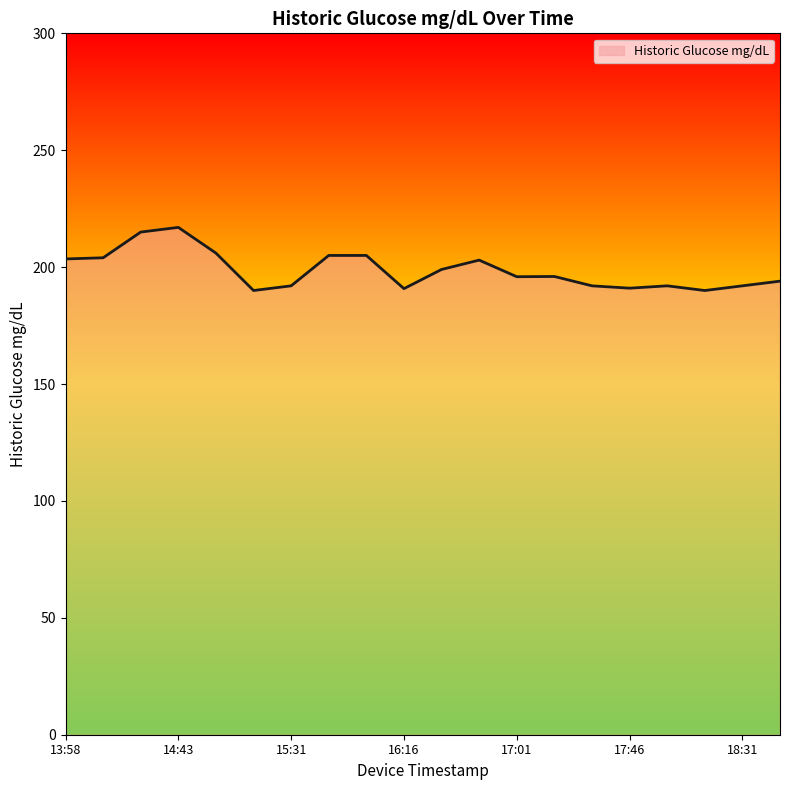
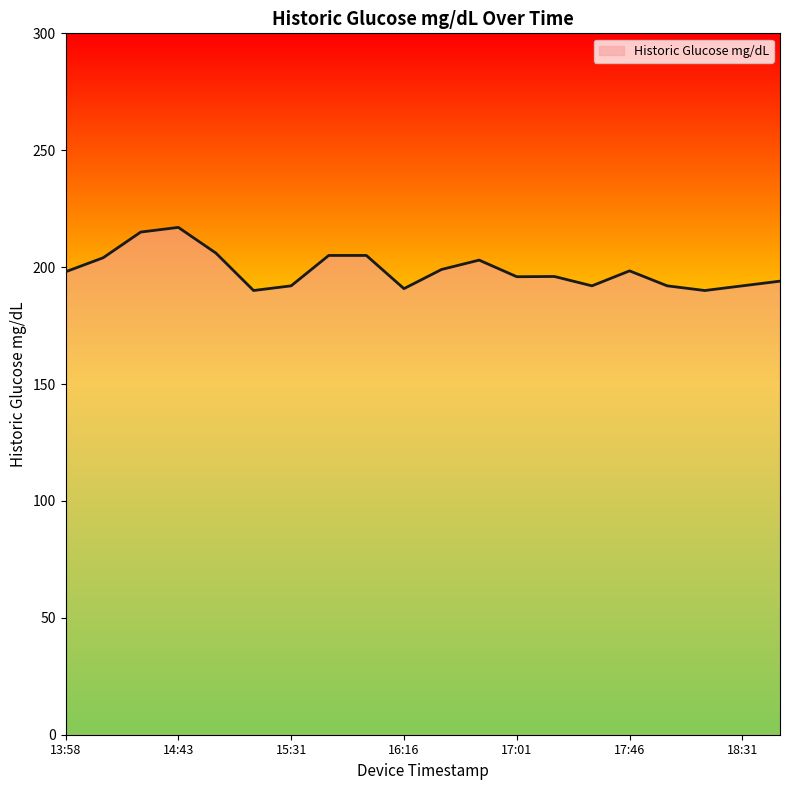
  {
-   "13:58": 204,
+   "13:58": 198,
    "14:43": 217,
    "15:31": 192,
    "16:16": 191,
    "17:01": 196,
-   "17:46": 191,
+   "17:46": 198,
    "18:31": 192
  }
